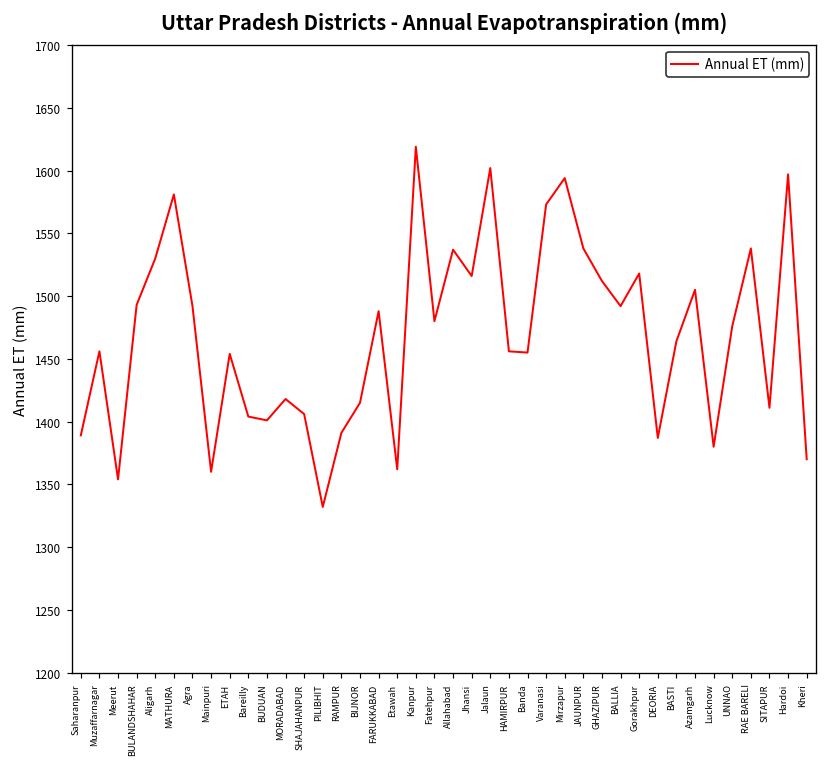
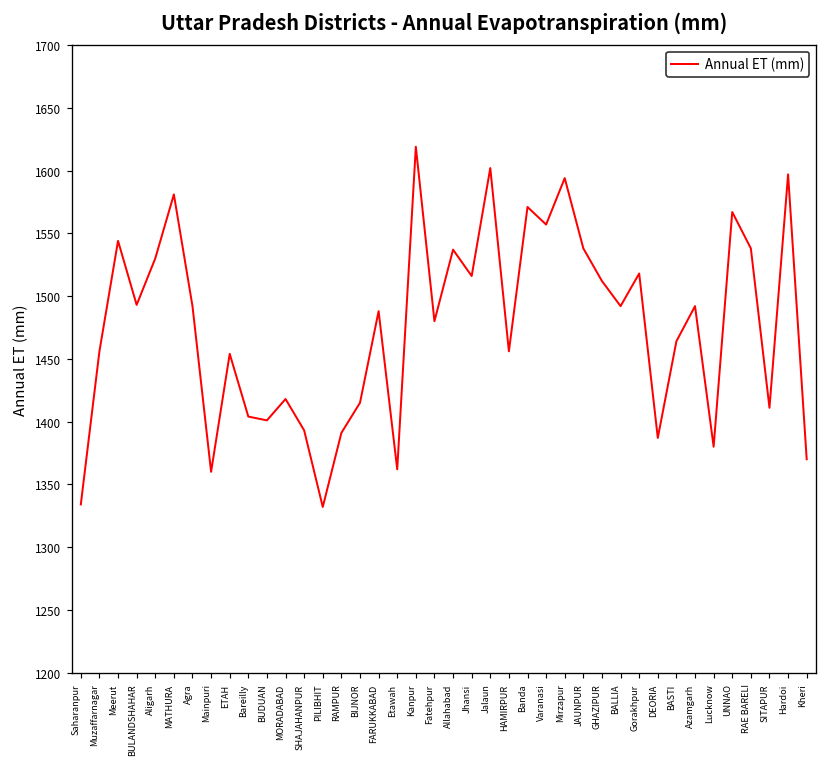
  {
-   "Saharanpur": 1389,
+   "Saharanpur": 1334,
    "Muzaffarnagar": 1456,
-   "Meerut": 1354,
+   "Meerut": 1544,
    "BULANDSHAHAR": 1493,
    "Aligarh": 1530,
    "MATHURA": 1581,
    "Agra": 1492,
    "Mainpuri": 1360,
    "ETAH": 1454,
    "Bareilly": 1404,
    "BUDUAN": 1401,
    "MORADABAD": 1418,
-   "SHAJAHANPUR": 1406,
+   "SHAJAHANPUR": 1393,
    "PILIBHIT": 1332,
    "RAMPUR": 1391,
    "BIJNOR": 1415,
    "FARUKKABAD": 1488,
    "Etawah": 1362,
    "Kanpur": 1619,
    "Fatehpur": 1480,
    "Allahabad": 1537,
    "Jhansi": 1516,
    "Jalaun": 1602,
    "HAMIRPUR": 1456,
-   "Banda": 1455,
-   "Varanasi": 1573,
+   "Banda": 1571,
+   "Varanasi": 1557,
    "Mirzapur": 1594,
    "JAUNPUR": 1538,
    "GHAZIPUR": 1512,
    "BALLIA": 1492,
    "Gorakhpur": 1518,
    "DEORIA": 1387,
    "BASTI": 1464,
-   "Azamgarh": 1505,
+   "Azamgarh": 1492,
    "Lucknow": 1380,
-   "UNNAO": 1476,
+   "UNNAO": 1567,
    "RAE BARELI": 1538,
    "SITAPUR": 1411,
    "Hardoi": 1597,
    "Kheri": 1370
  }
